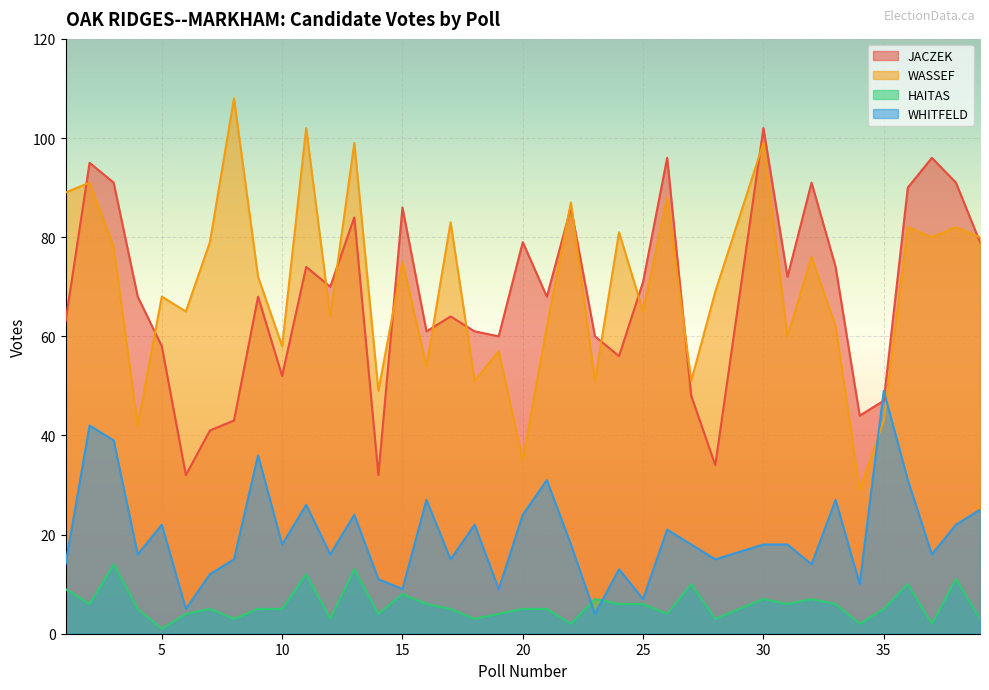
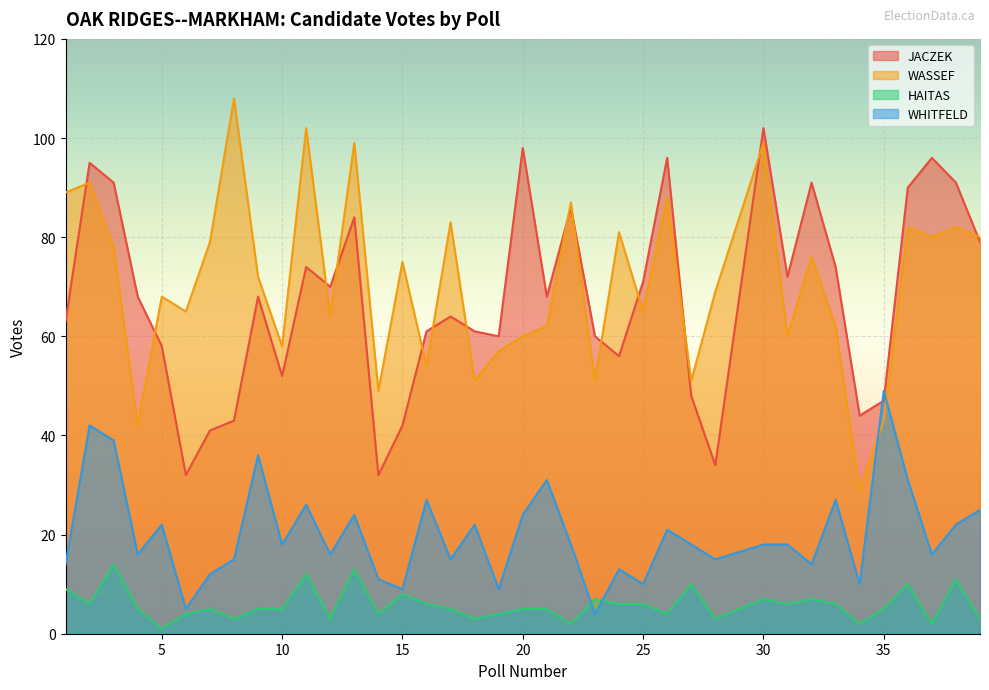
  {
    "JACZEK": {
      "5": 58,
      "10": 52,
-     "15": 86,
-     "20": 79,
+     "15": 42,
+     "20": 98,
      "25": 71,
      "30": 102,
      "35": 47
    },
    "WASSEF": {
      "5": 68,
      "10": 58,
      "15": 75,
-     "20": 35,
+     "20": 60,
      "25": 65,
      "30": 99,
      "35": 43
    },
    "HAITAS": {
      "5": 1,
      "10": 5,
      "15": 8,
      "20": 5,
      "25": 6,
      "30": 7,
      "35": 5
    },
    "WHITFELD": {
      "5": 22,
      "10": 18,
      "15": 9,
      "20": 24,
-     "25": 7,
+     "25": 10,
      "30": 18,
      "35": 49
    }
  }
